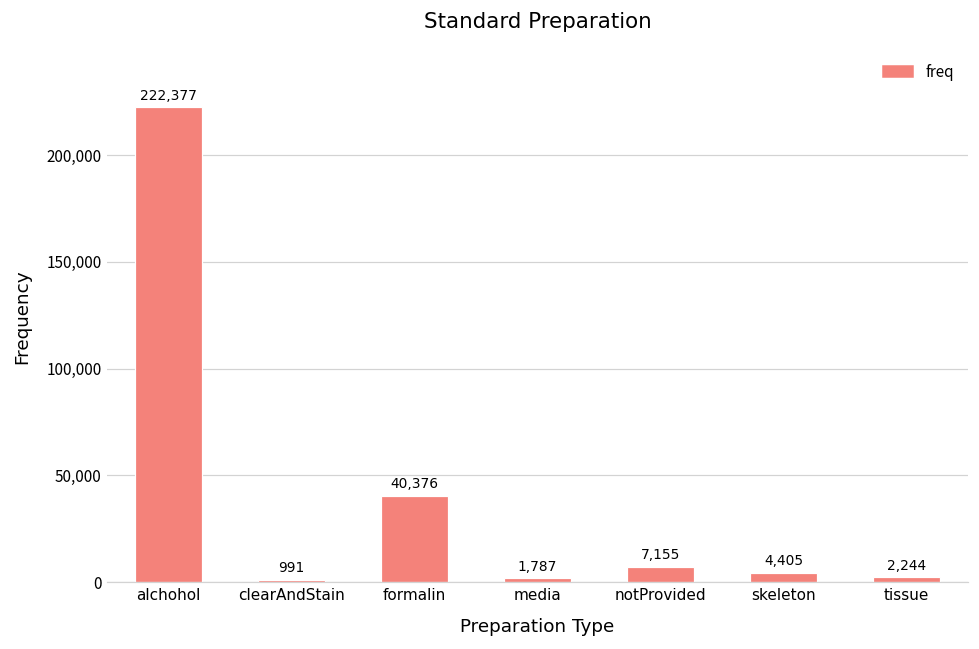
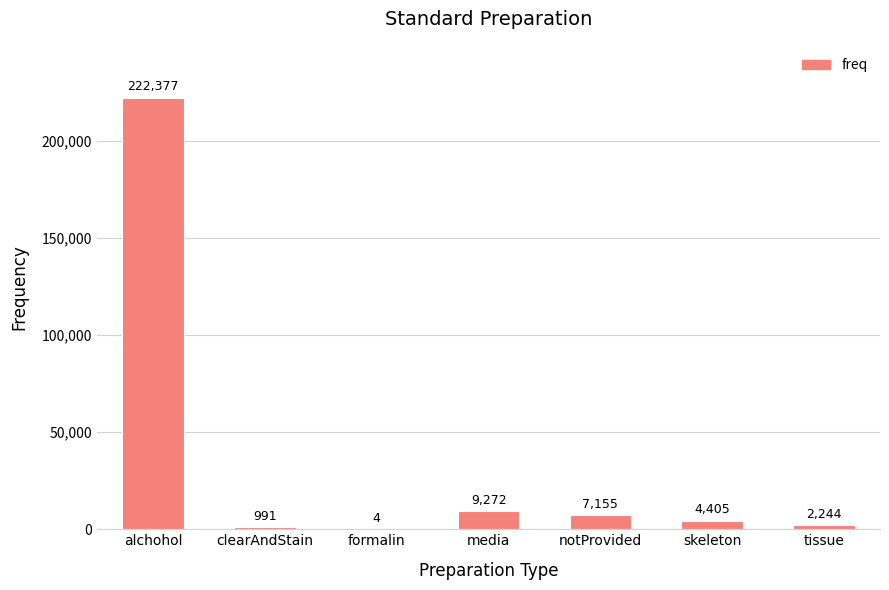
  {
    "alchohol": "222,377",
    "clearAndStain": "991",
-   "formalin": "40,376",
-   "media": "1,787",
+   "formalin": "4",
+   "media": "9,272",
    "notProvided": "7,155",
    "skeleton": "4,405",
    "tissue": "2,244"
  }
